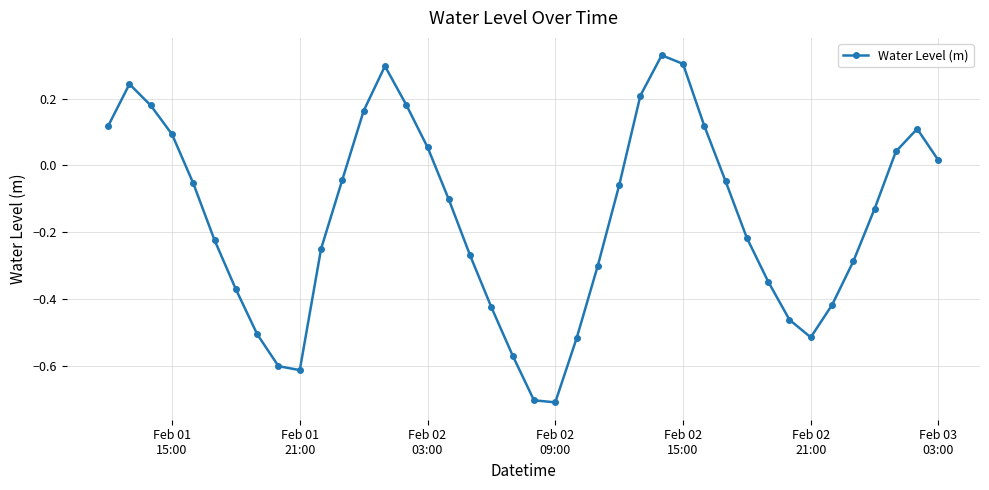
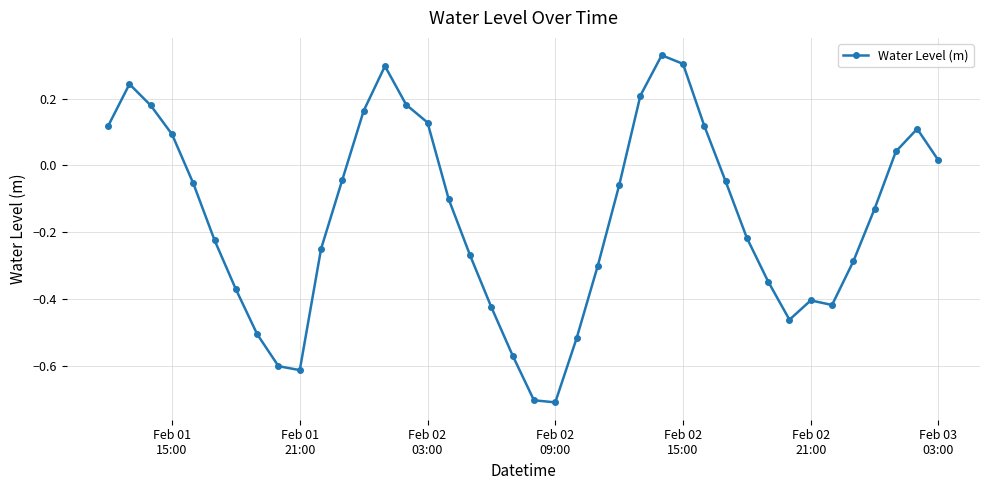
  {
    "Feb 01 15:00": 0.09,
    "Feb 01 21:00": -0.61,
-   "Feb 02 03:00": 0.05,
+   "Feb 02 03:00": 0.13,
    "Feb 02 09:00": -0.71,
    "Feb 02 15:00": 0.30,
-   "Feb 02 21:00": -0.51,
+   "Feb 02 21:00": -0.40,
    "Feb 03 03:00": 0.01
  }
